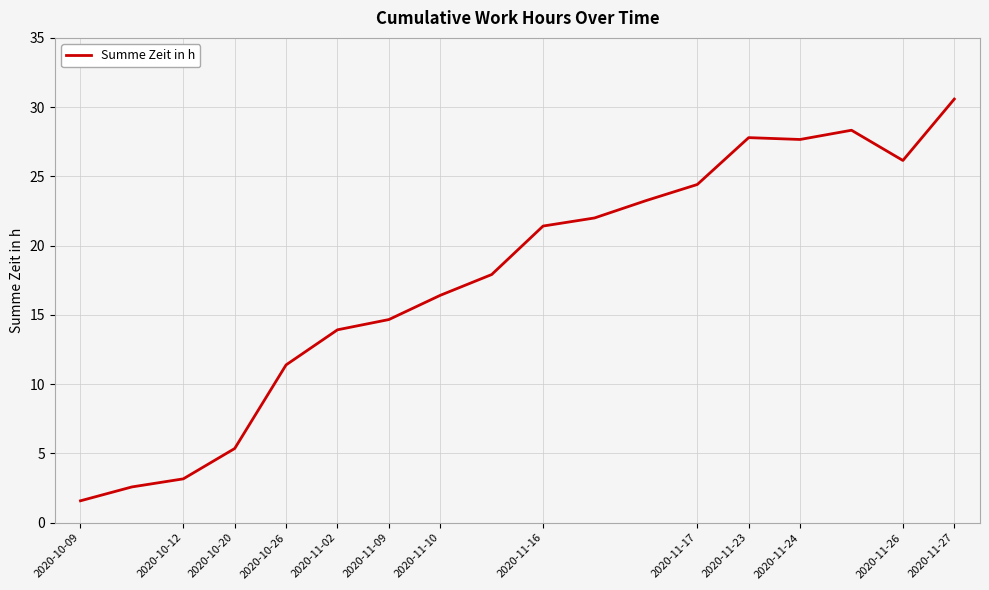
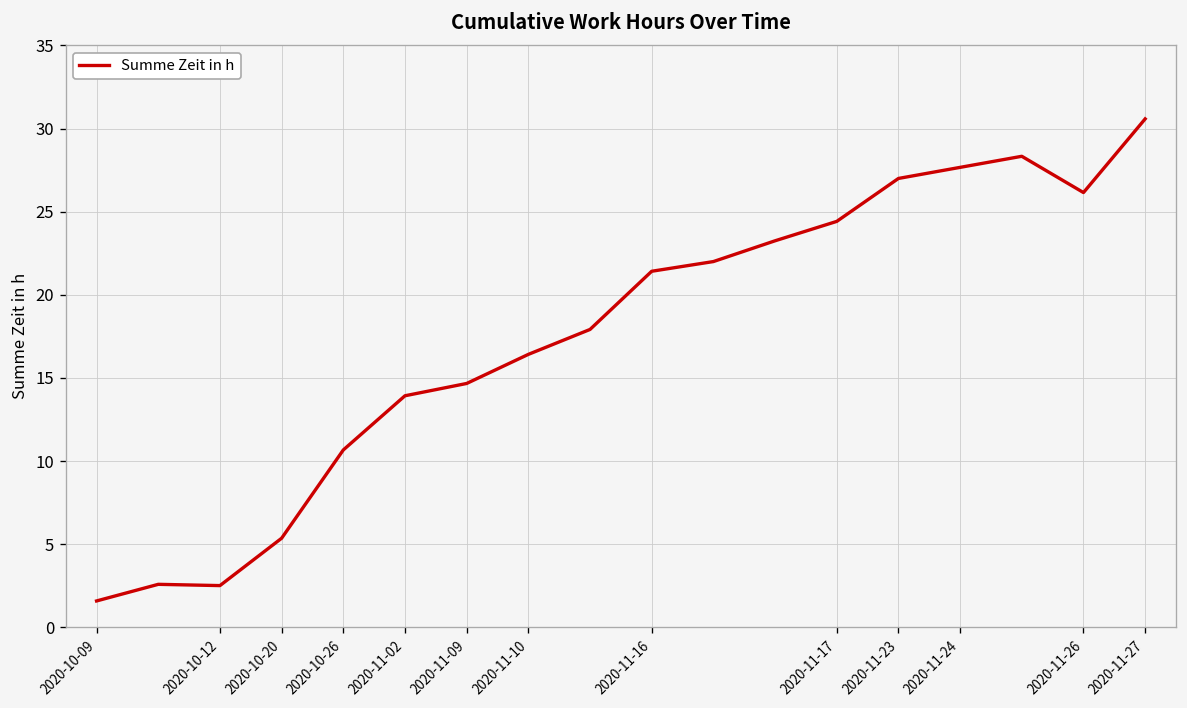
  {
-   "2020-10-12": 3.2,
+   "2020-10-12": 2.5,
    "2020-10-20": 5.4,
-   "2020-10-26": 11.4,
+   "2020-10-26": 10.7,
    "2020-11-02": 13.9,
    "2020-11-09": 14.7,
    "2020-11-17": 24.4,
-   "2020-11-23": 27.8,
+   "2020-11-23": 27.0,
    "2020-11-26": 26.2,
    "2020-11-27": 30.6
  }
